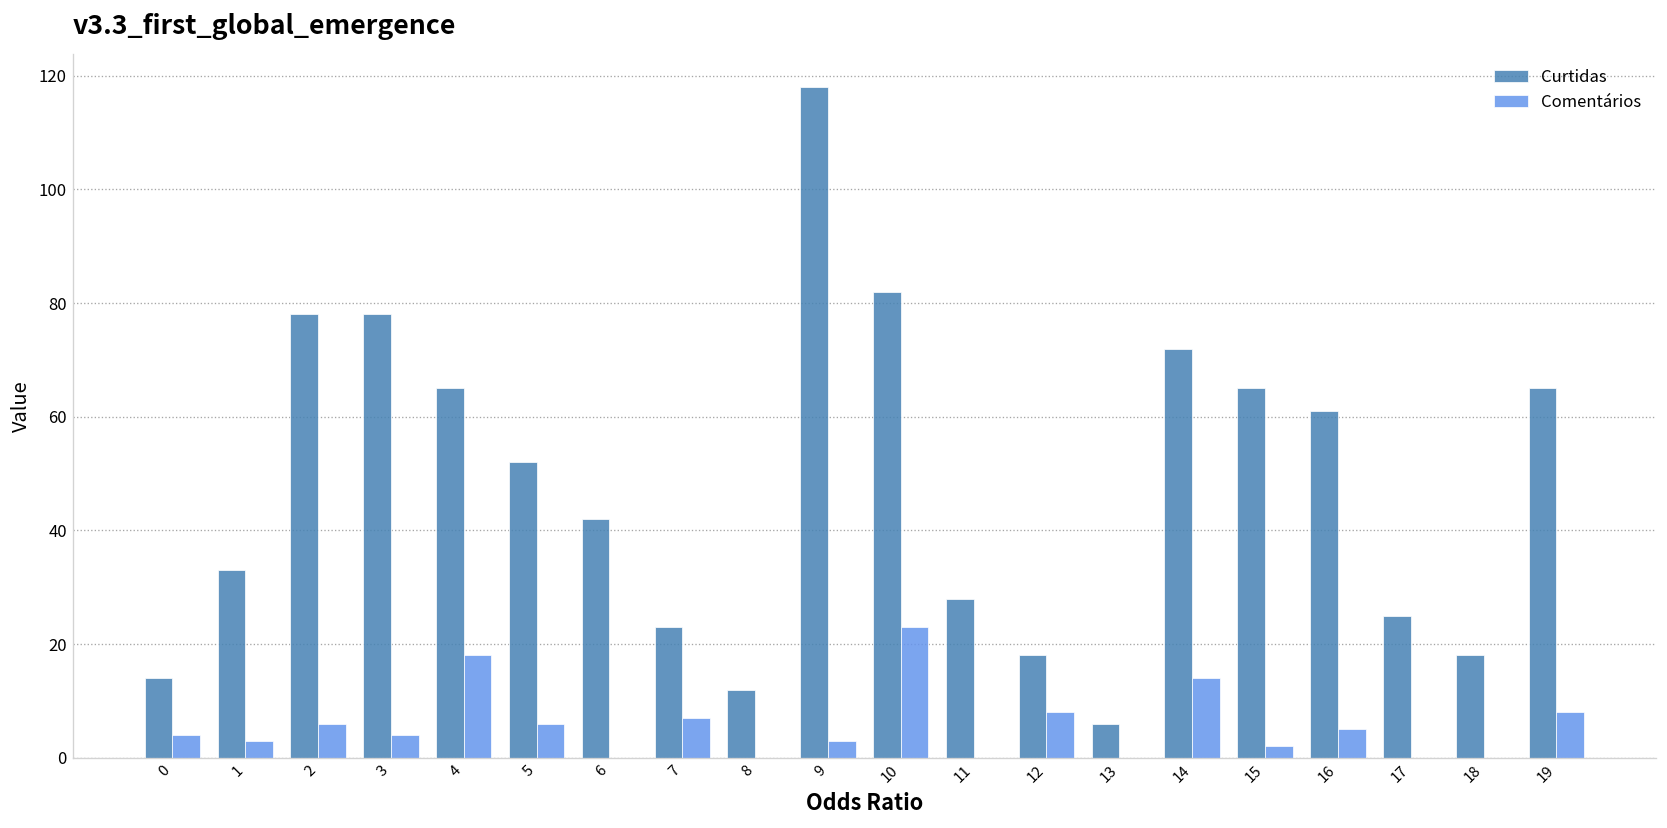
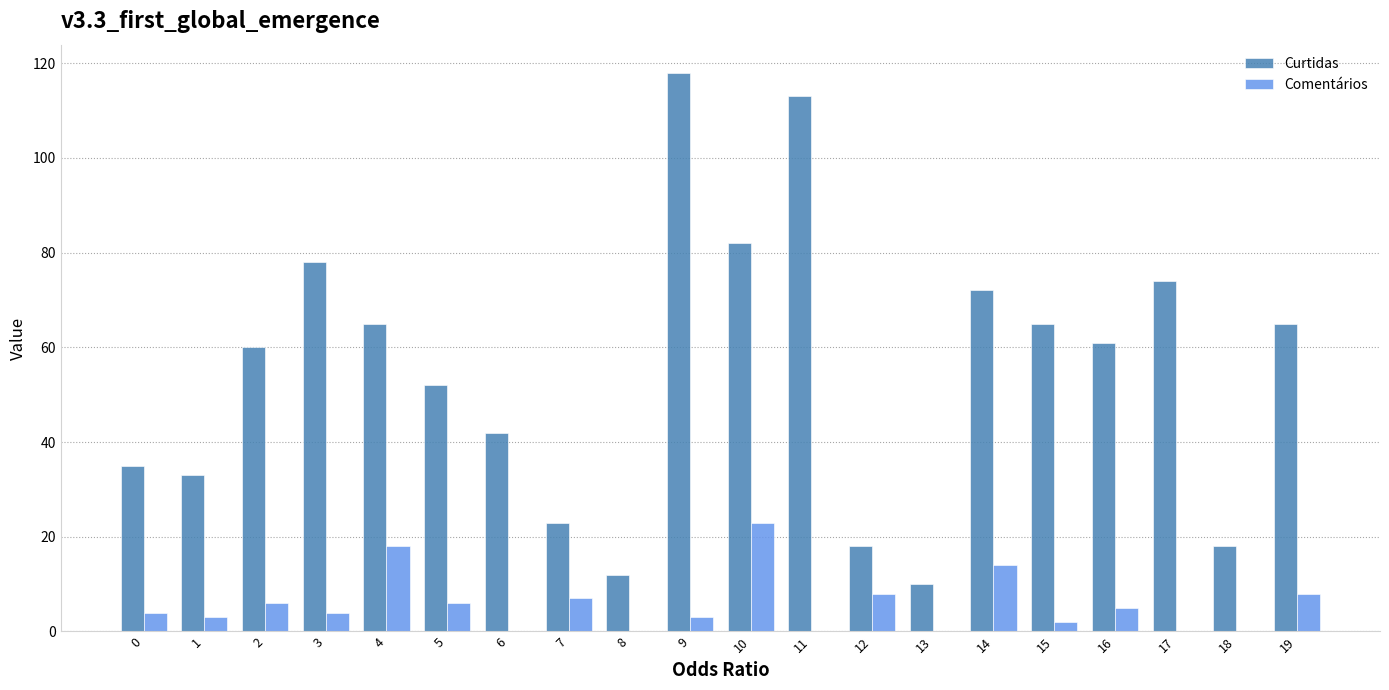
  {
    "Curtidas": {
-     "0": 14,
+     "0": 35,
      "1": 33,
-     "2": 78,
+     "2": 60,
      "3": 78,
      "4": 65,
      "5": 52,
      "6": 42,
      "7": 23,
      "8": 12,
      "9": 118,
      "10": 82,
-     "11": 28,
+     "11": 113,
      "12": 18,
-     "13": 6,
+     "13": 10,
      "14": 72,
      "15": 65,
      "16": 61,
-     "17": 25,
+     "17": 74,
      "18": 18,
      "19": 65
    },
    "Comentários": {
      "0": 4,
      "1": 3,
      "2": 6,
      "3": 4,
      "4": 18,
      "5": 6,
      "6": 0,
      "7": 7,
      "8": 0,
      "9": 3,
      "10": 23,
      "11": 0,
      "12": 8,
      "13": 0,
      "14": 14,
      "15": 2,
      "16": 5,
      "17": 0,
      "18": 0,
      "19": 8
    }
  }
